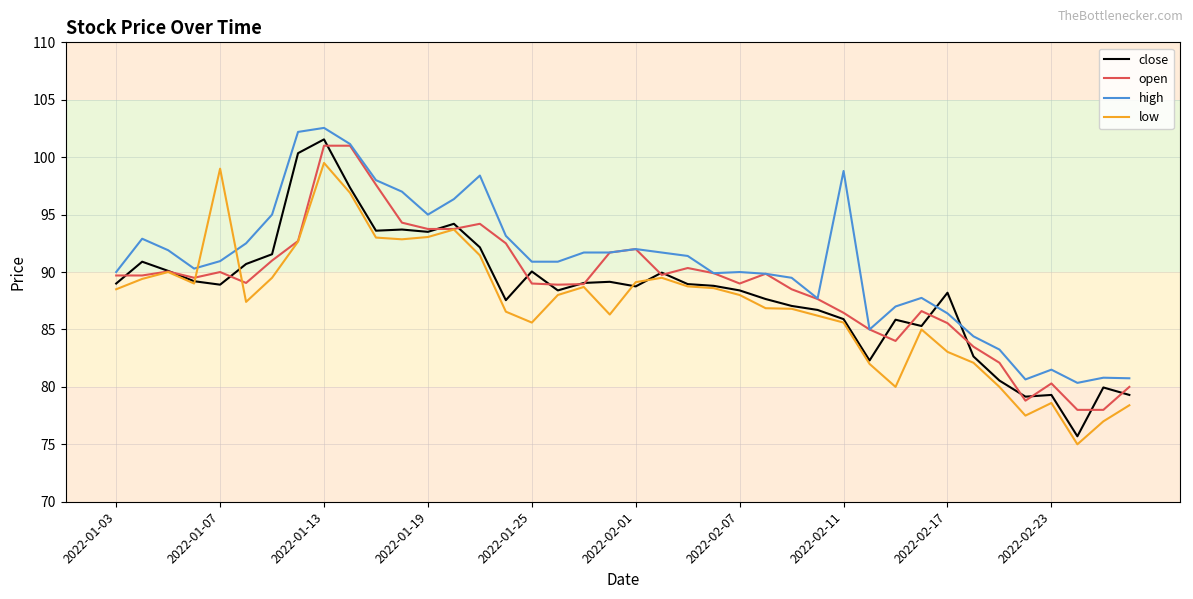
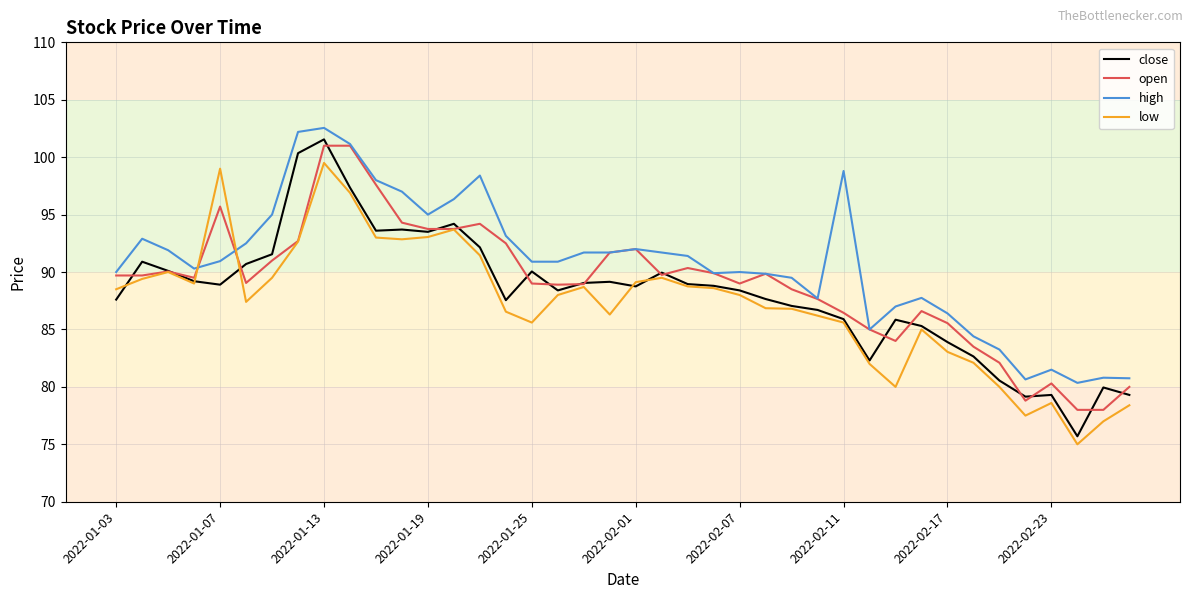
  {
    "close": {
-     "2022-01-03": 89.0,
+     "2022-01-03": 87.6,
      "2022-01-07": 88.9,
      "2022-01-13": 101.6,
      "2022-01-19": 93.5,
      "2022-01-25": 90.1,
      "2022-02-01": 88.8,
      "2022-02-07": 88.4,
      "2022-02-11": 85.9,
-     "2022-02-17": 88.2,
+     "2022-02-17": 83.9,
      "2022-02-23": 79.3
    },
    "open": {
      "2022-01-03": 89.7,
-     "2022-01-07": 90.0,
+     "2022-01-07": 95.7,
      "2022-01-13": 101.0,
      "2022-01-19": 93.8,
      "2022-01-25": 89.0,
      "2022-02-07": 89.0,
      "2022-02-11": 86.5,
      "2022-02-17": 85.6,
      "2022-02-23": 80.3
    },
    "high": {
      "2022-01-03": 90.0,
      "2022-01-07": 91.0,
      "2022-01-13": 102.6,
      "2022-01-19": 95.0,
      "2022-01-25": 90.9,
      "2022-02-07": 90.0,
      "2022-02-11": 98.8,
      "2022-02-17": 86.4,
      "2022-02-23": 81.5
    },
    "low": {
      "2022-01-03": 88.5,
      "2022-01-07": 99.0,
      "2022-01-13": 99.5,
      "2022-01-19": 93.1,
      "2022-01-25": 85.6,
      "2022-02-01": 89.1,
      "2022-02-07": 88.0,
      "2022-02-11": 85.6,
      "2022-02-17": 83.1,
      "2022-02-23": 78.6
    }
  }
